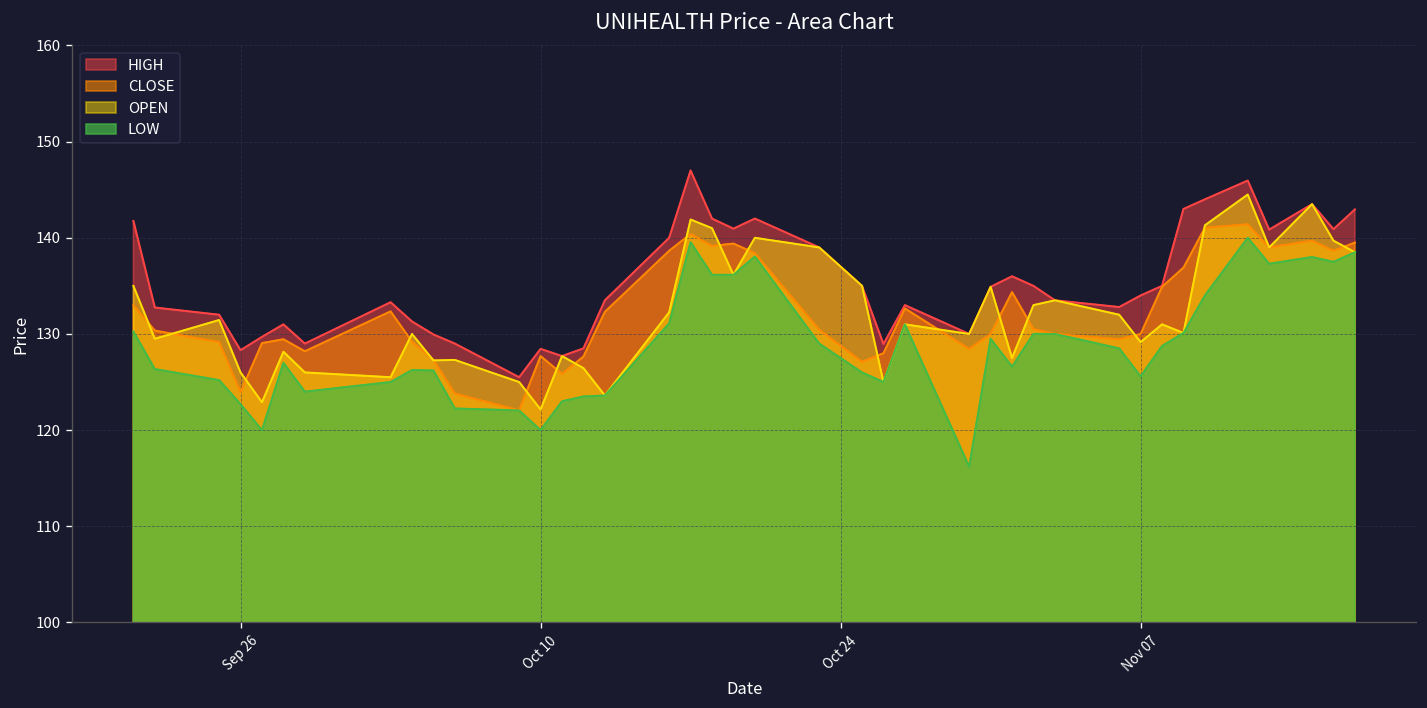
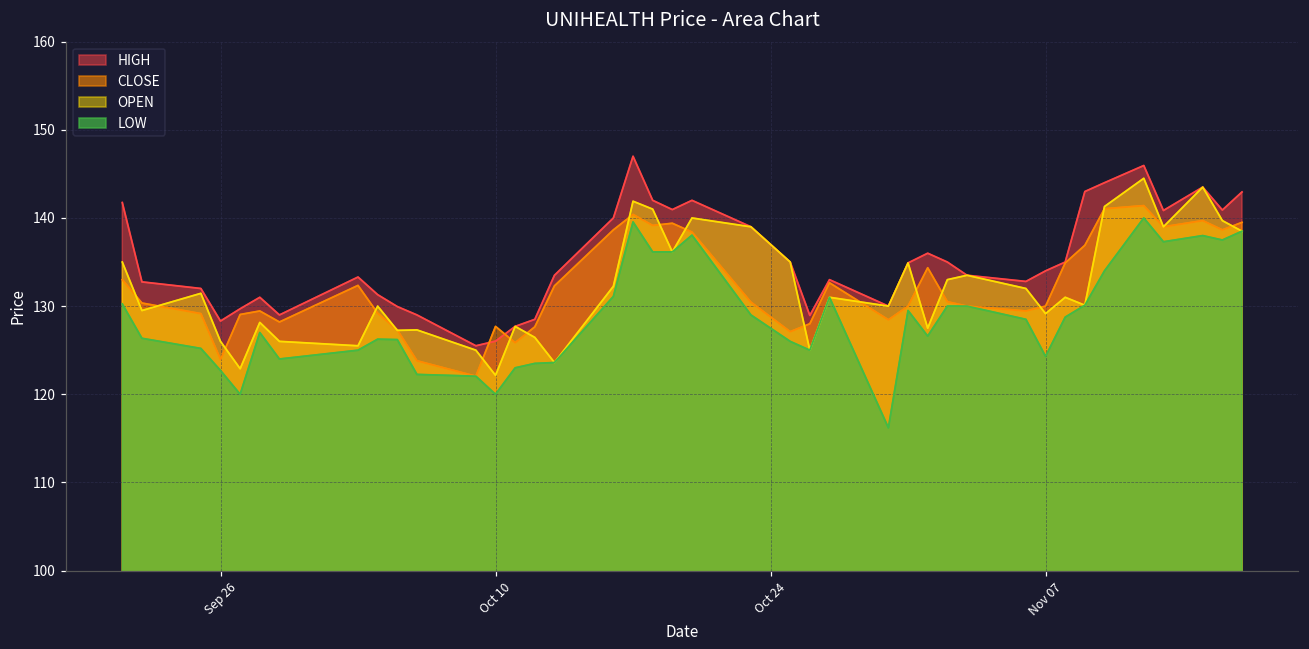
  {
    "HIGH": {
      "Sep 26": 128,
-     "Oct 10": 128,
+     "Oct 10": 126,
      "Nov 07": 134
    },
    "LOW": {
      "Sep 26": 123,
      "Oct 10": 120,
-     "Nov 07": 126
+     "Nov 07": 124
    }
  }
